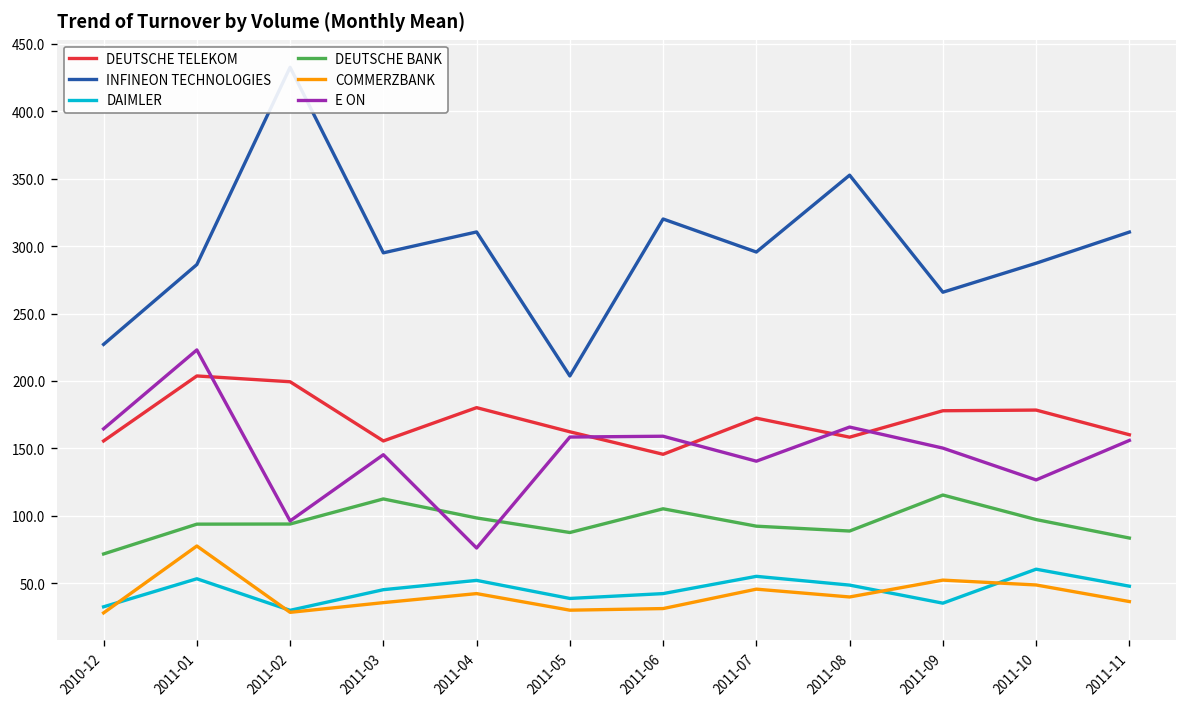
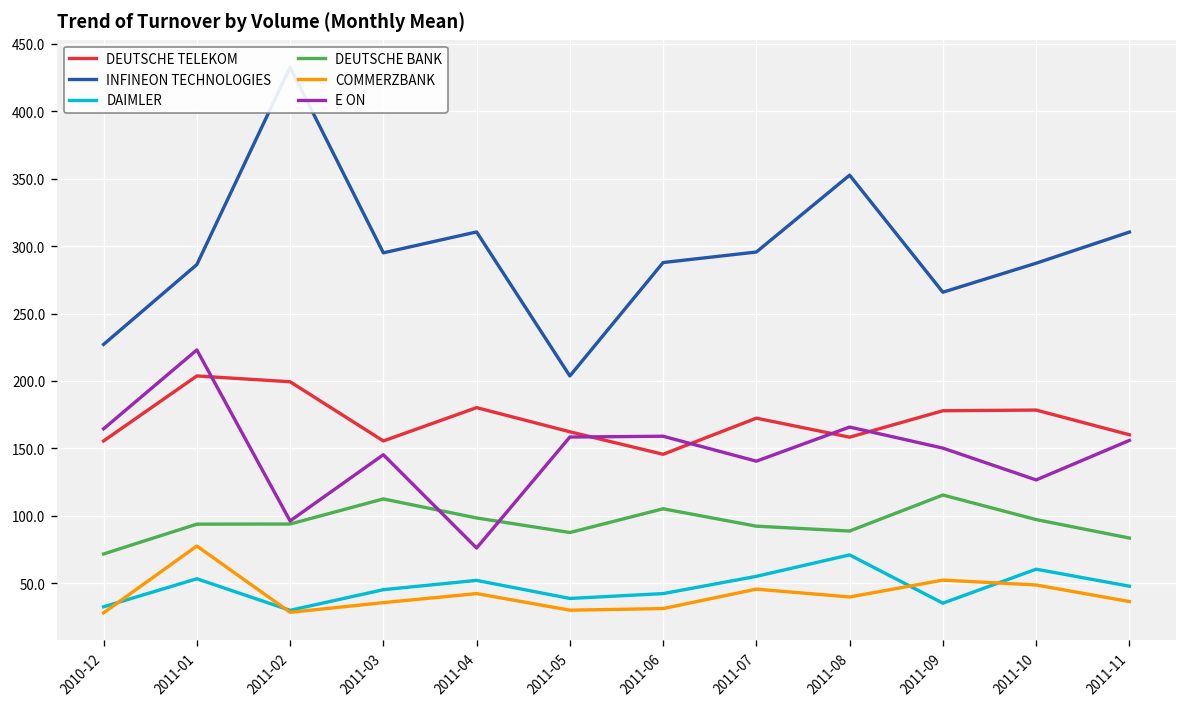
  {
    "DEUTSCHE TELEKOM": {
      "2010-12": 156,
      "2011-01": 204,
      "2011-02": 199,
      "2011-03": 156,
      "2011-04": 180,
      "2011-05": 162,
      "2011-06": 146,
      "2011-07": 172,
      "2011-08": 158,
      "2011-09": 178,
      "2011-10": 178,
      "2011-11": 160
    },
    "INFINEON TECHNOLOGIES": {
      "2010-12": 227,
      "2011-01": 286,
      "2011-03": 295,
      "2011-04": 311,
      "2011-05": 204,
-     "2011-06": 320,
+     "2011-06": 288,
      "2011-07": 296,
      "2011-08": 353,
      "2011-09": 266,
      "2011-10": 287,
      "2011-11": 310
    },
    "DAIMLER": {
      "2010-12": 33,
      "2011-01": 53,
      "2011-03": 45,
      "2011-04": 52,
      "2011-05": 39,
      "2011-06": 42,
      "2011-07": 55,
-     "2011-08": 49,
+     "2011-08": 71,
      "2011-09": 35,
      "2011-10": 60,
      "2011-11": 48
    },
    "DEUTSCHE BANK": {
      "2010-12": 72,
      "2011-01": 94,
      "2011-02": 94,
      "2011-03": 113,
      "2011-04": 98,
      "2011-05": 88,
      "2011-06": 105,
      "2011-07": 92,
      "2011-08": 89,
      "2011-09": 115,
      "2011-10": 97,
      "2011-11": 84
    },
    "COMMERZBANK": {
      "2010-12": 28,
      "2011-01": 78,
      "2011-03": 36,
      "2011-04": 42,
      "2011-05": 30,
      "2011-06": 31,
      "2011-07": 46,
      "2011-08": 40,
      "2011-09": 52,
      "2011-10": 49,
      "2011-11": 36
    },
    "E ON": {
      "2010-12": 165,
      "2011-01": 223,
      "2011-02": 96,
      "2011-03": 145,
      "2011-04": 76,
      "2011-05": 158,
      "2011-06": 159,
      "2011-07": 141,
      "2011-08": 166,
      "2011-09": 150,
      "2011-10": 127,
      "2011-11": 156
    }
  }
